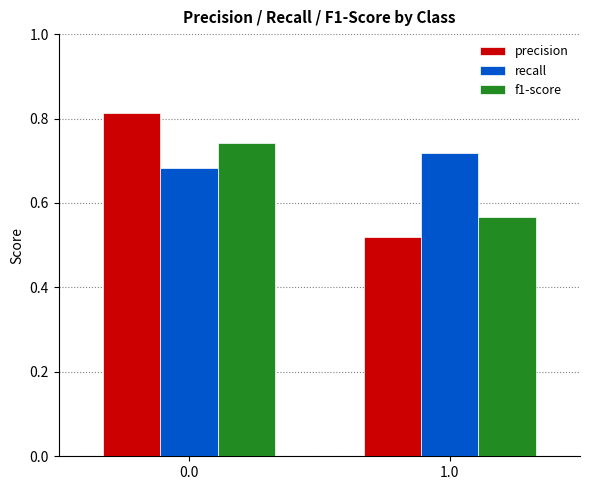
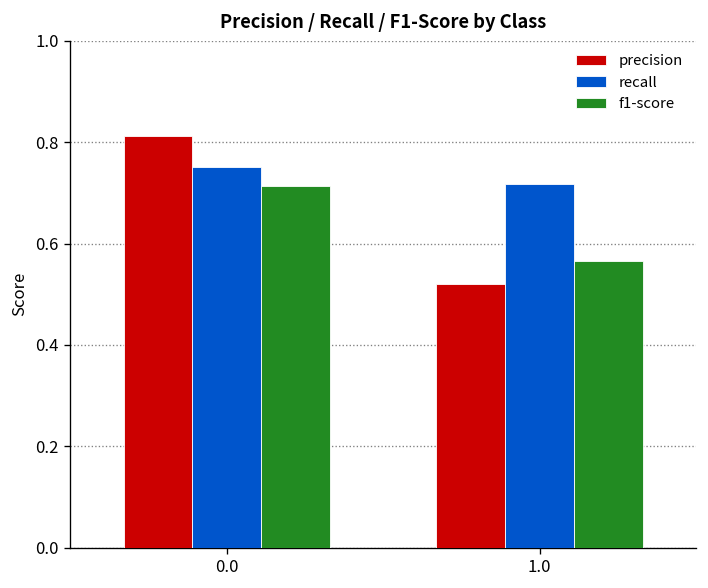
  {
    "precision": {
      "0.0": 0.81,
      "1.0": 0.52
    },
    "recall": {
-     "0.0": 0.68,
+     "0.0": 0.75,
      "1.0": 0.72
    },
    "f1-score": {
-     "0.0": 0.74,
+     "0.0": 0.71,
      "1.0": 0.57
    }
  }
